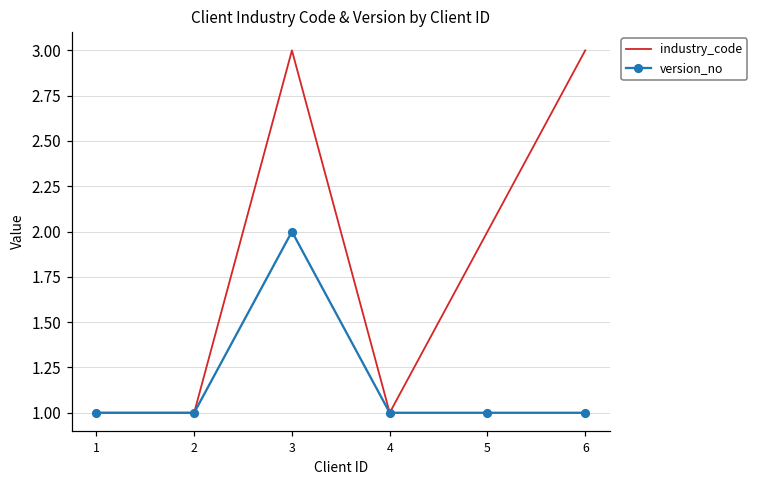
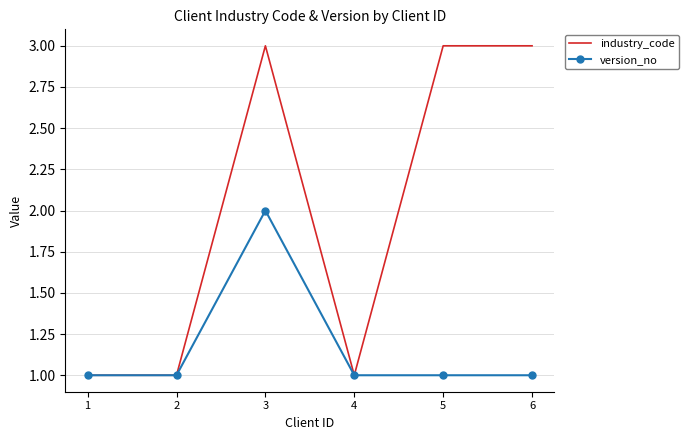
  {
    "industry_code": {
      "3": 3,
-     "5": 2,
+     "5": 3,
      "6": 3
    },
    "version_no": {
      "3": 2,
      "5": 1,
      "6": 1
    }
  }
